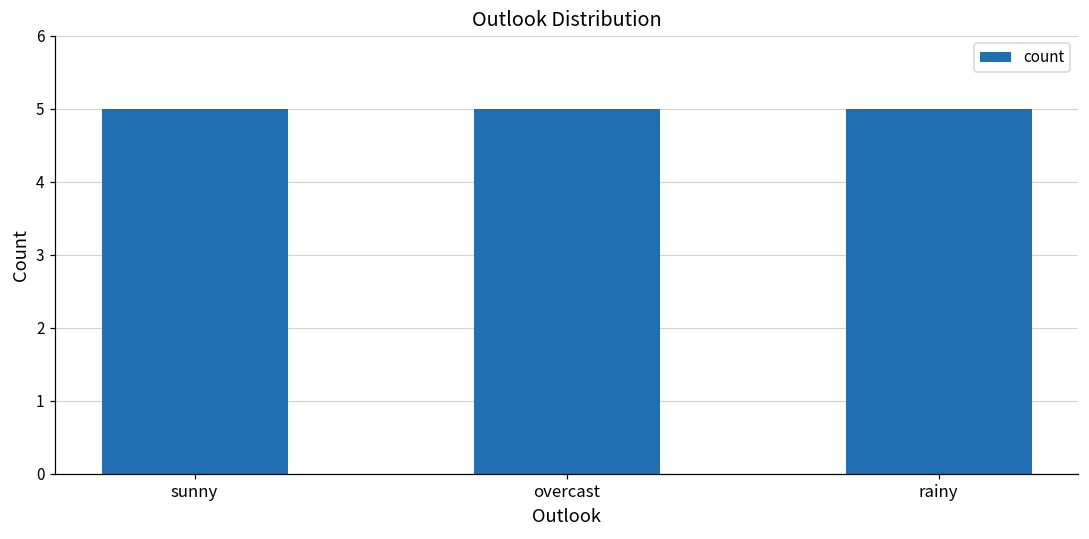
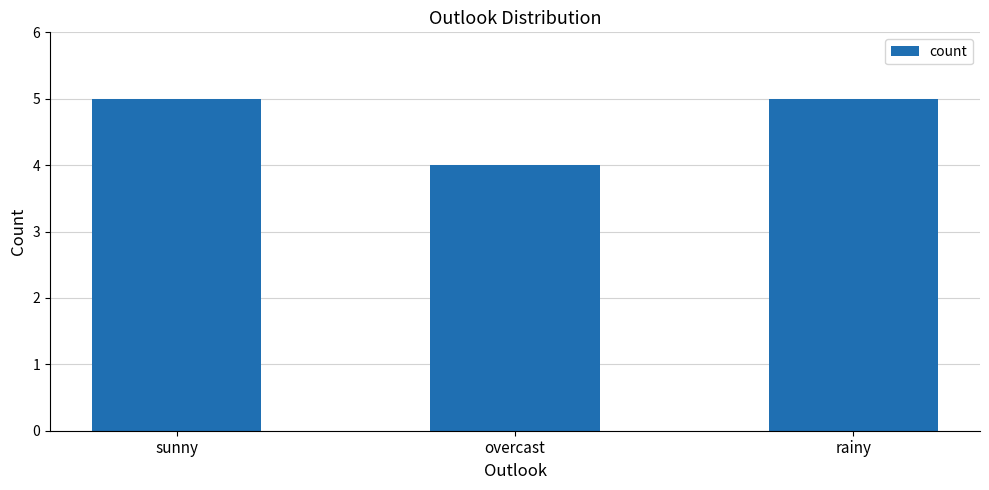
  {
    "sunny": 5,
-   "overcast": 5,
+   "overcast": 4,
    "rainy": 5
  }
